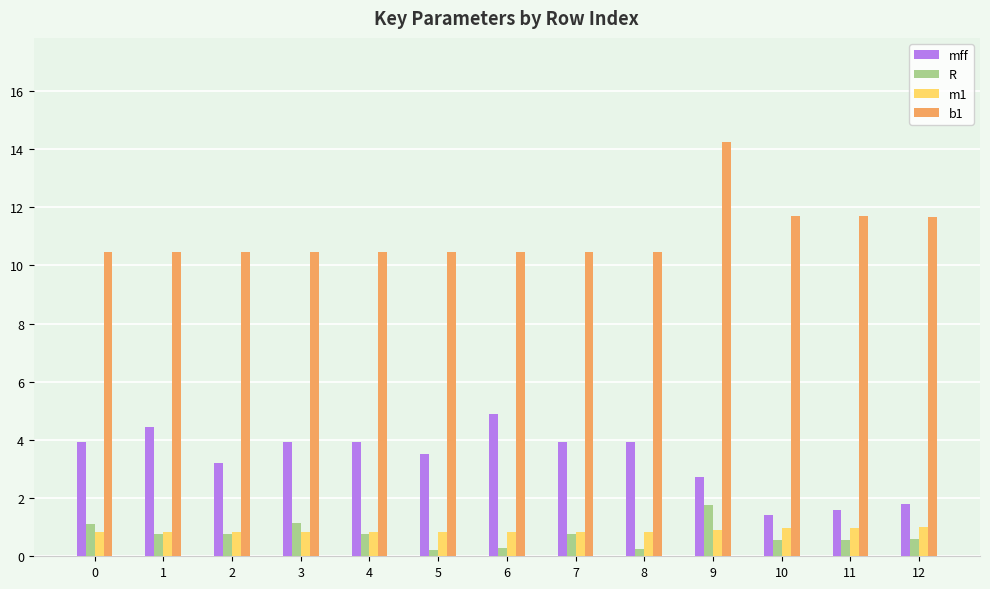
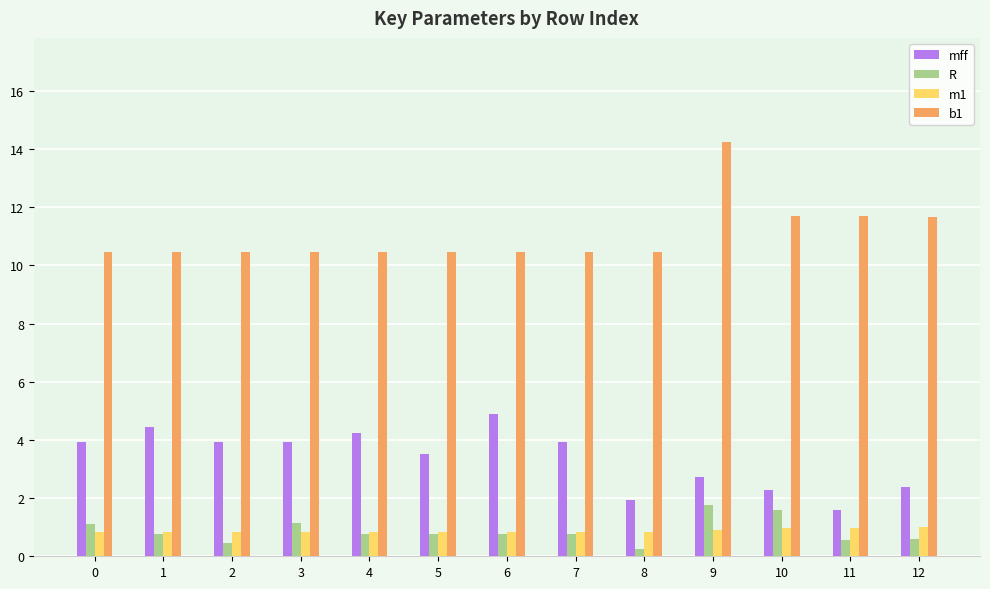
  {
    "mff": {
      "0": 3.9,
      "1": 4.4,
-     "2": 3.2,
+     "2": 3.9,
      "3": 3.9,
-     "4": 3.9,
+     "4": 4.2,
      "5": 3.5,
      "6": 4.9,
      "7": 3.9,
-     "8": 3.9,
+     "8": 2.0,
      "9": 2.7,
-     "10": 1.4,
+     "10": 2.3,
      "11": 1.6,
-     "12": 1.8
+     "12": 2.4
    },
    "R": {
      "0": 1.1,
      "1": 0.8,
-     "2": 0.8,
+     "2": 0.5,
      "3": 1.2,
      "4": 0.8,
-     "5": 0.2,
-     "6": 0.3,
+     "5": 0.8,
+     "6": 0.8,
      "7": 0.8,
      "8": 0.2,
      "9": 1.8,
-     "10": 0.6,
+     "10": 1.6,
      "11": 0.6,
      "12": 0.6
    }
  }
